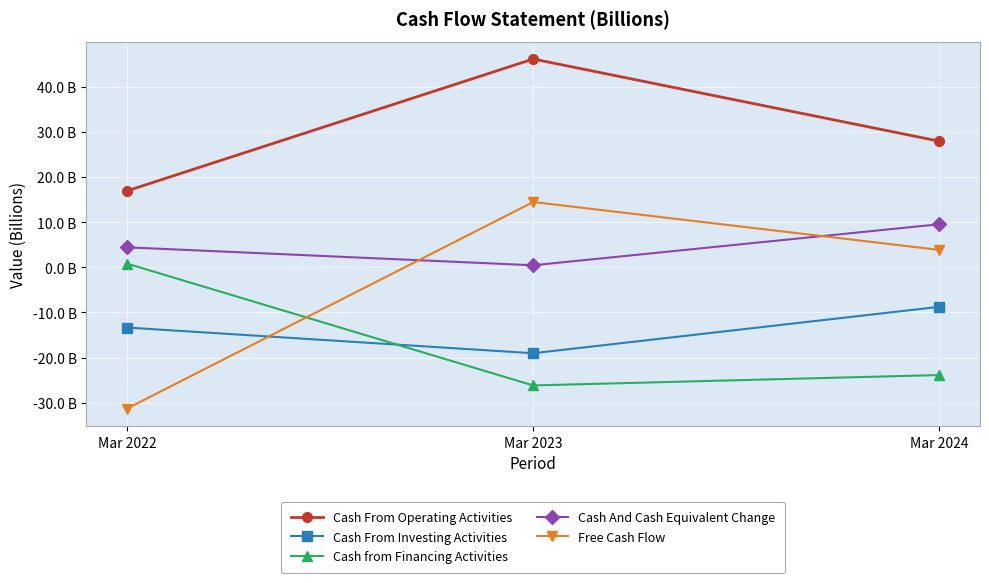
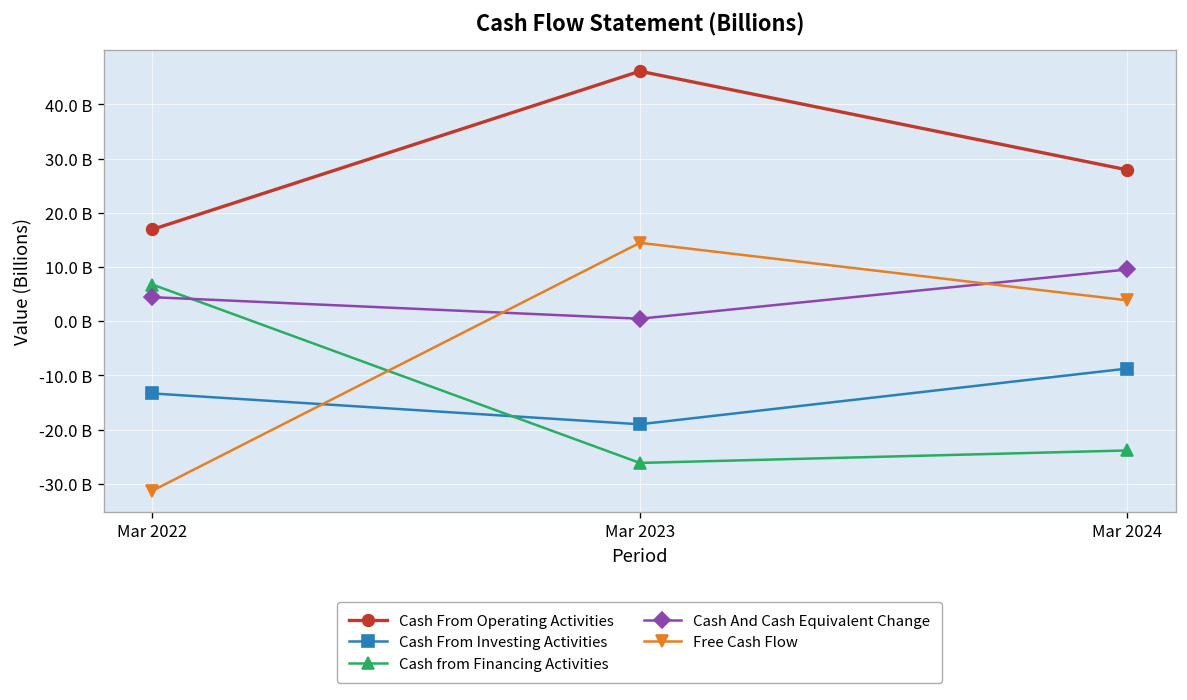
  {
    "Cash From Operating Activities": {
      "Mar 2022": 17000000000,
      "Mar 2023": 46000000000,
      "Mar 2024": 28000000000
    },
    "Cash From Investing Activities": {
      "Mar 2022": -13000000000,
      "Mar 2023": -19000000000,
      "Mar 2024": -9000000000
    },
    "Cash from Financing Activities": {
-     "Mar 2022": 1000000000,
+     "Mar 2022": 7000000000,
      "Mar 2023": -26000000000,
      "Mar 2024": -24000000000
    },
    "Cash And Cash Equivalent Change": {
      "Mar 2022": 4000000000,
      "Mar 2023": 0,
      "Mar 2024": 10000000000
    },
    "Free Cash Flow": {
      "Mar 2022": -31000000000,
      "Mar 2023": 14000000000,
      "Mar 2024": 4000000000
    }
  }
